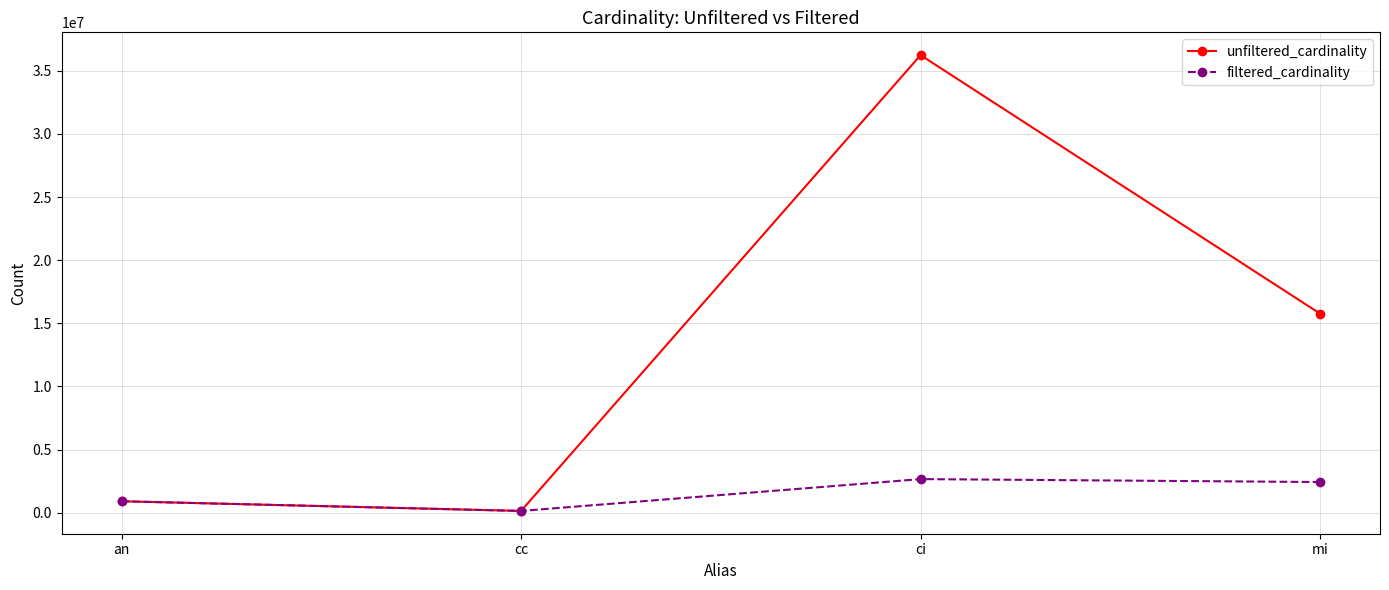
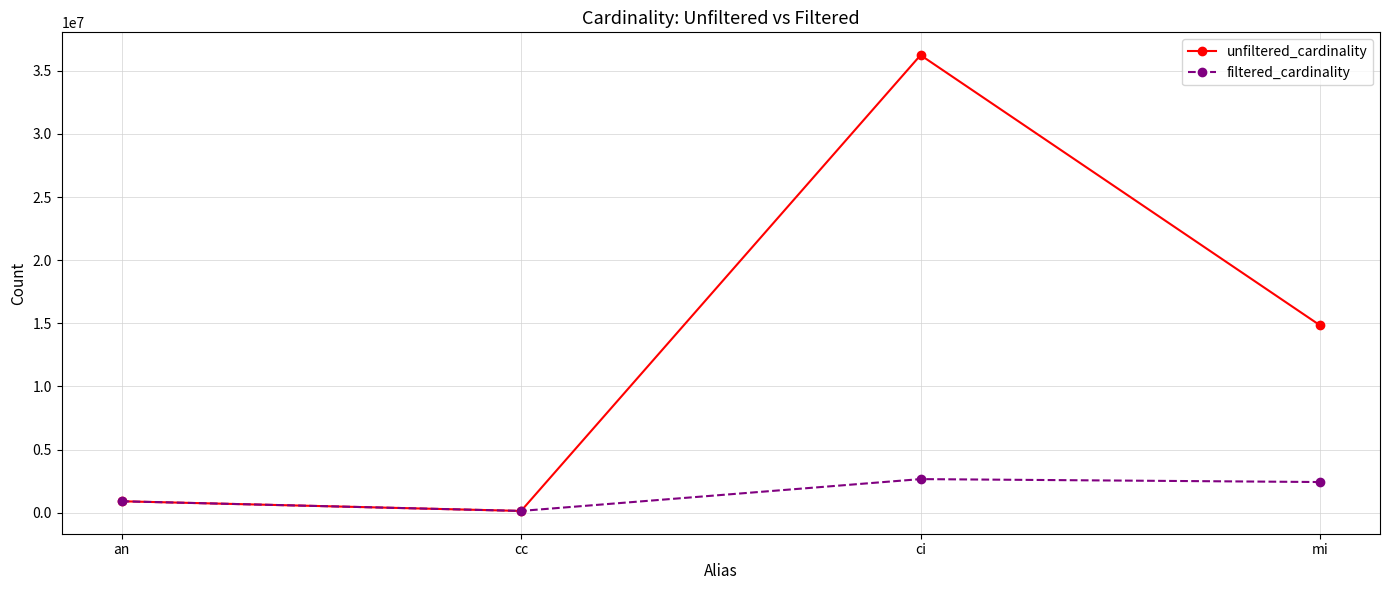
  {
    "unfiltered_cardinality": {
      "ci": 36200000,
-     "mi": 15800000
+     "mi": 14800000
    },
    "filtered_cardinality": {
      "ci": 2700000,
      "mi": 2400000
    }
  }
